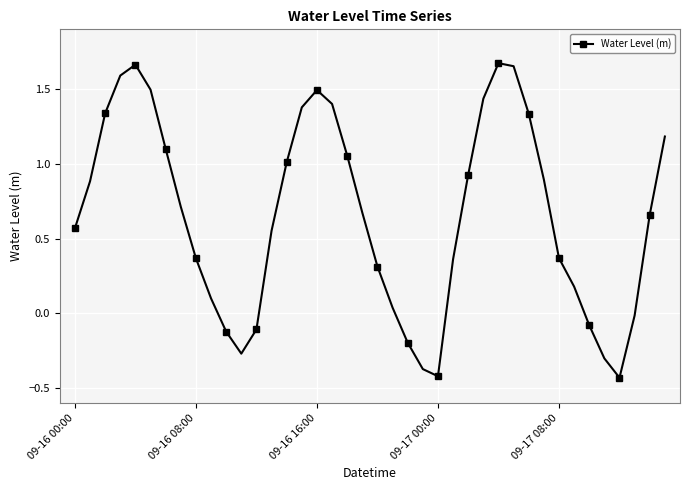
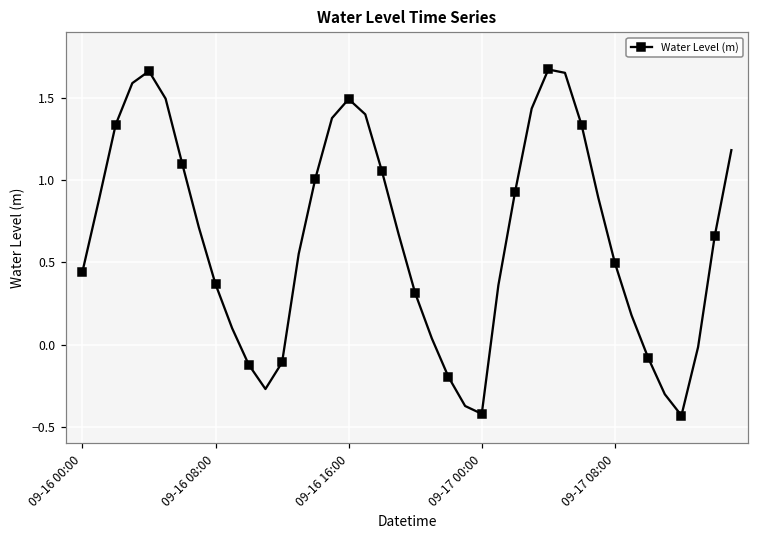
  {
-   "09-16 00:00": 0.57,
+   "09-16 00:00": 0.44,
    "09-16 08:00": 0.37,
    "09-16 16:00": 1.49,
    "09-17 00:00": -0.42,
-   "09-17 08:00": 0.37
+   "09-17 08:00": 0.50
  }
